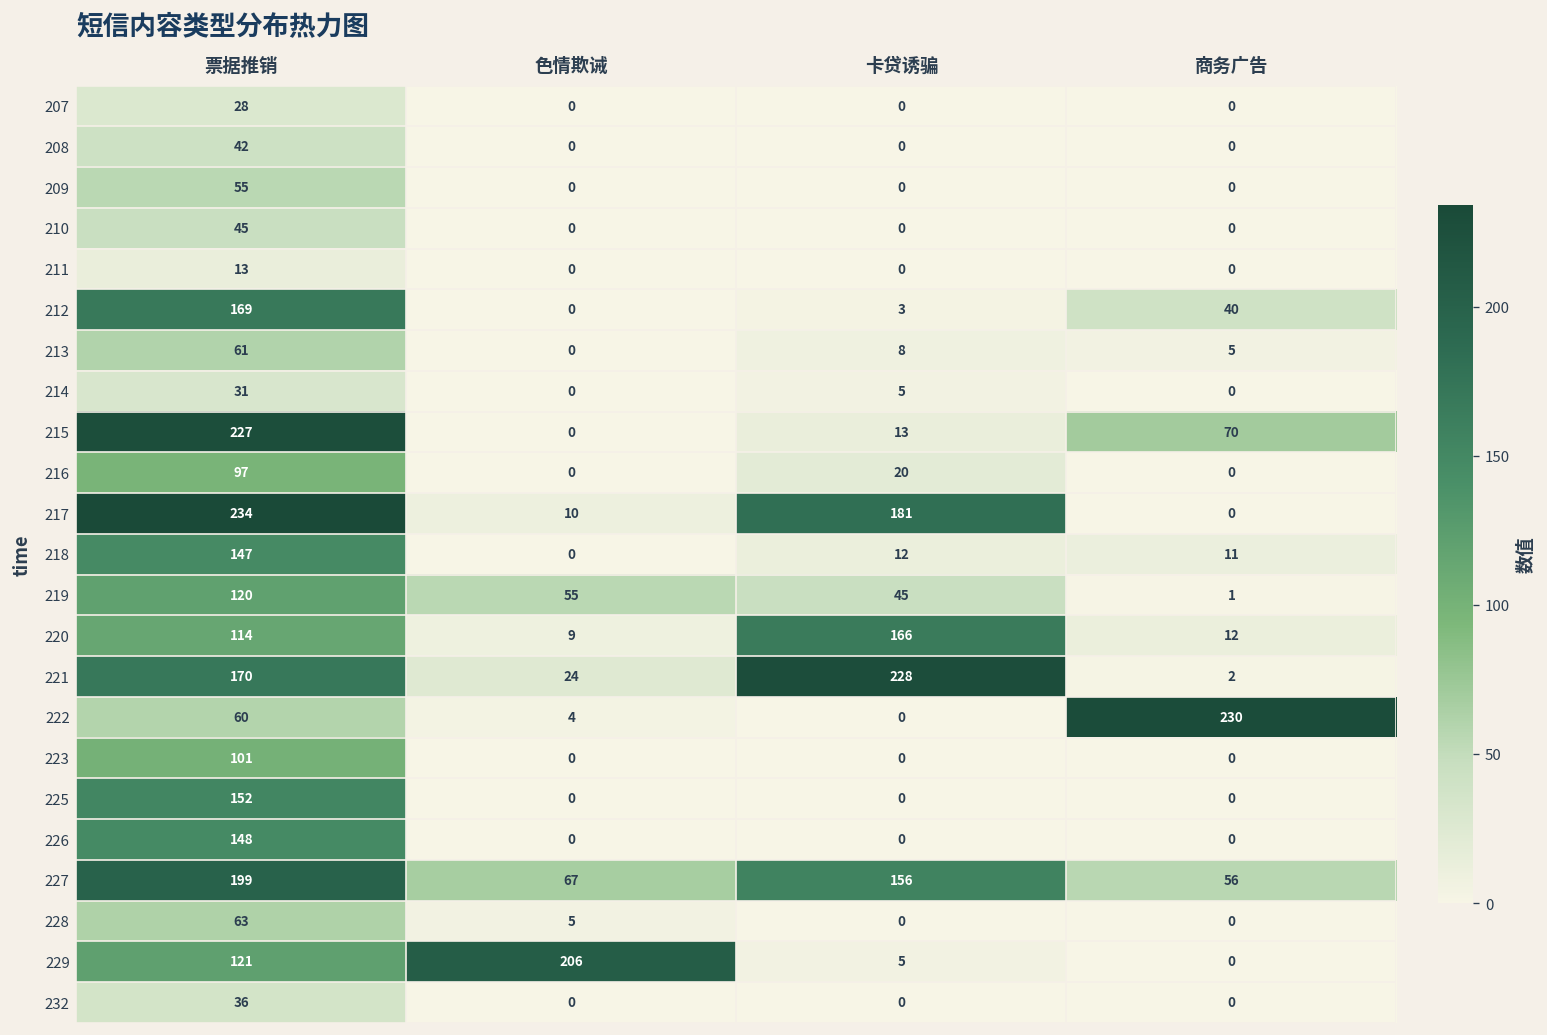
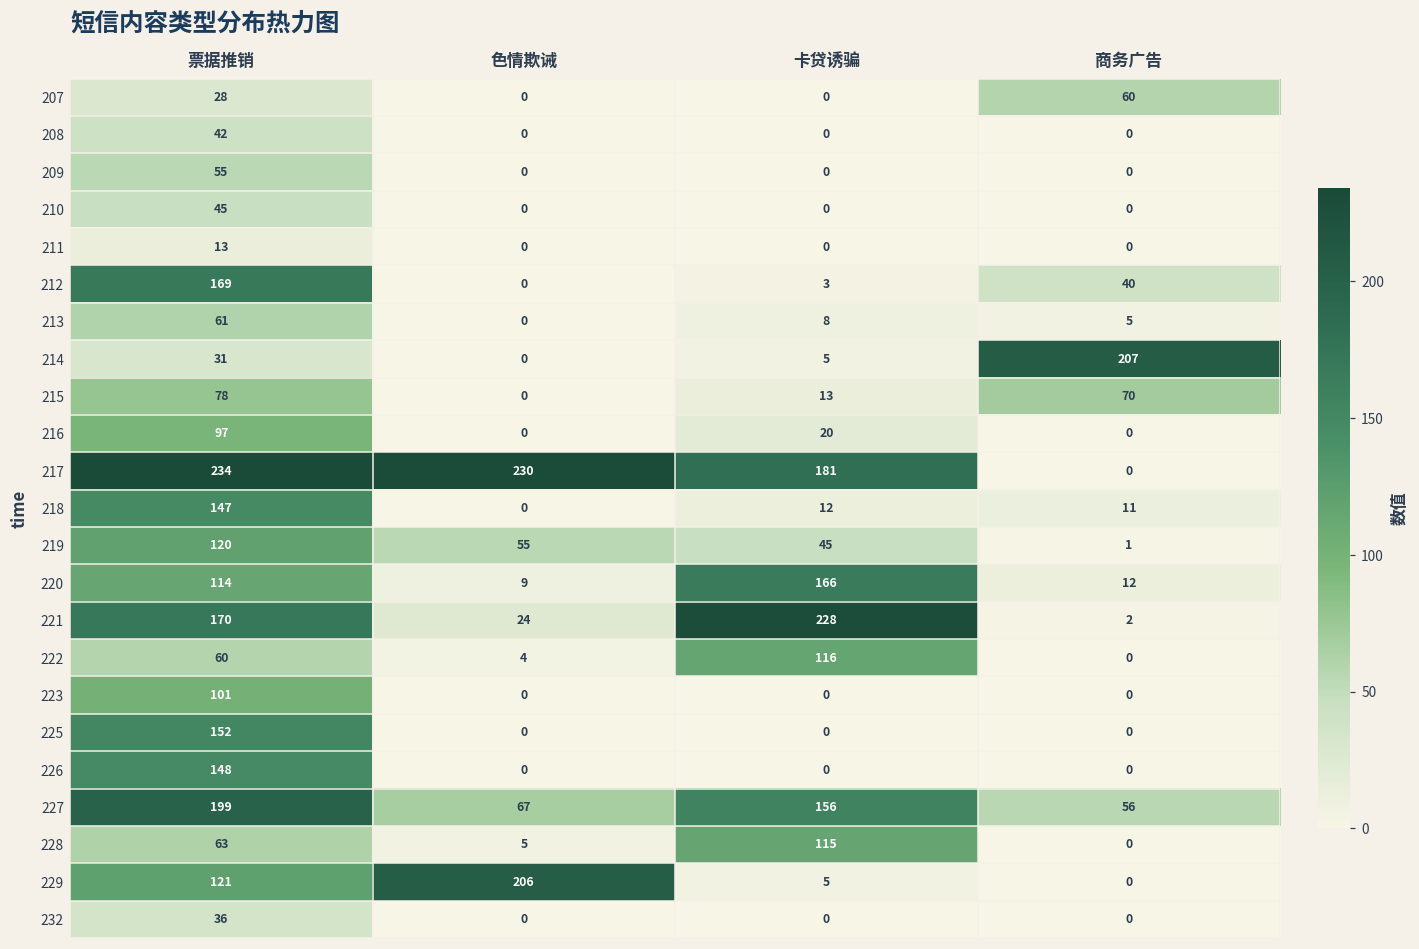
  {
    "207": {
      "票据推销": 28,
      "色情欺诫": 0,
      "卡贷诱骗": 0,
-     "商务广告": 0
+     "商务广告": 60
    },
    "208": {
      "票据推销": 42,
      "色情欺诫": 0,
      "卡贷诱骗": 0,
      "商务广告": 0
    },
    "209": {
      "票据推销": 55,
      "色情欺诫": 0,
      "卡贷诱骗": 0,
      "商务广告": 0
    },
    "210": {
      "票据推销": 45,
      "色情欺诫": 0,
      "卡贷诱骗": 0,
      "商务广告": 0
    },
    "211": {
      "票据推销": 13,
      "色情欺诫": 0,
      "卡贷诱骗": 0,
      "商务广告": 0
    },
    "212": {
      "票据推销": 169,
      "色情欺诫": 0,
      "卡贷诱骗": 3,
      "商务广告": 40
    },
    "213": {
      "票据推销": 61,
      "色情欺诫": 0,
      "卡贷诱骗": 8,
      "商务广告": 5
    },
    "214": {
      "票据推销": 31,
      "色情欺诫": 0,
      "卡贷诱骗": 5,
-     "商务广告": 0
+     "商务广告": 207
    },
    "215": {
-     "票据推销": 227,
+     "票据推销": 78,
      "色情欺诫": 0,
      "卡贷诱骗": 13,
      "商务广告": 70
    },
    "216": {
      "票据推销": 97,
      "色情欺诫": 0,
      "卡贷诱骗": 20,
      "商务广告": 0
    },
    "217": {
      "票据推销": 234,
-     "色情欺诫": 10,
+     "色情欺诫": 230,
      "卡贷诱骗": 181,
      "商务广告": 0
    },
    "218": {
      "票据推销": 147,
      "色情欺诫": 0,
      "卡贷诱骗": 12,
      "商务广告": 11
    },
    "219": {
      "票据推销": 120,
      "色情欺诫": 55,
      "卡贷诱骗": 45,
      "商务广告": 1
    },
    "220": {
      "票据推销": 114,
      "色情欺诫": 9,
      "卡贷诱骗": 166,
      "商务广告": 12
    },
    "221": {
      "票据推销": 170,
      "色情欺诫": 24,
      "卡贷诱骗": 228,
      "商务广告": 2
    },
    "222": {
      "票据推销": 60,
      "色情欺诫": 4,
-     "卡贷诱骗": 0,
-     "商务广告": 230
+     "卡贷诱骗": 116,
+     "商务广告": 0
    },
    "223": {
      "票据推销": 101,
      "色情欺诫": 0,
      "卡贷诱骗": 0,
      "商务广告": 0
    },
    "225": {
      "票据推销": 152,
      "色情欺诫": 0,
      "卡贷诱骗": 0,
      "商务广告": 0
    },
    "226": {
      "票据推销": 148,
      "色情欺诫": 0,
      "卡贷诱骗": 0,
      "商务广告": 0
    },
    "227": {
      "票据推销": 199,
      "色情欺诫": 67,
      "卡贷诱骗": 156,
      "商务广告": 56
    },
    "228": {
      "票据推销": 63,
      "色情欺诫": 5,
-     "卡贷诱骗": 0,
+     "卡贷诱骗": 115,
      "商务广告": 0
    },
    "229": {
      "票据推销": 121,
      "色情欺诫": 206,
      "卡贷诱骗": 5,
      "商务广告": 0
    },
    "232": {
      "票据推销": 36,
      "色情欺诫": 0,
      "卡贷诱骗": 0,
      "商务广告": 0
    }
  }
